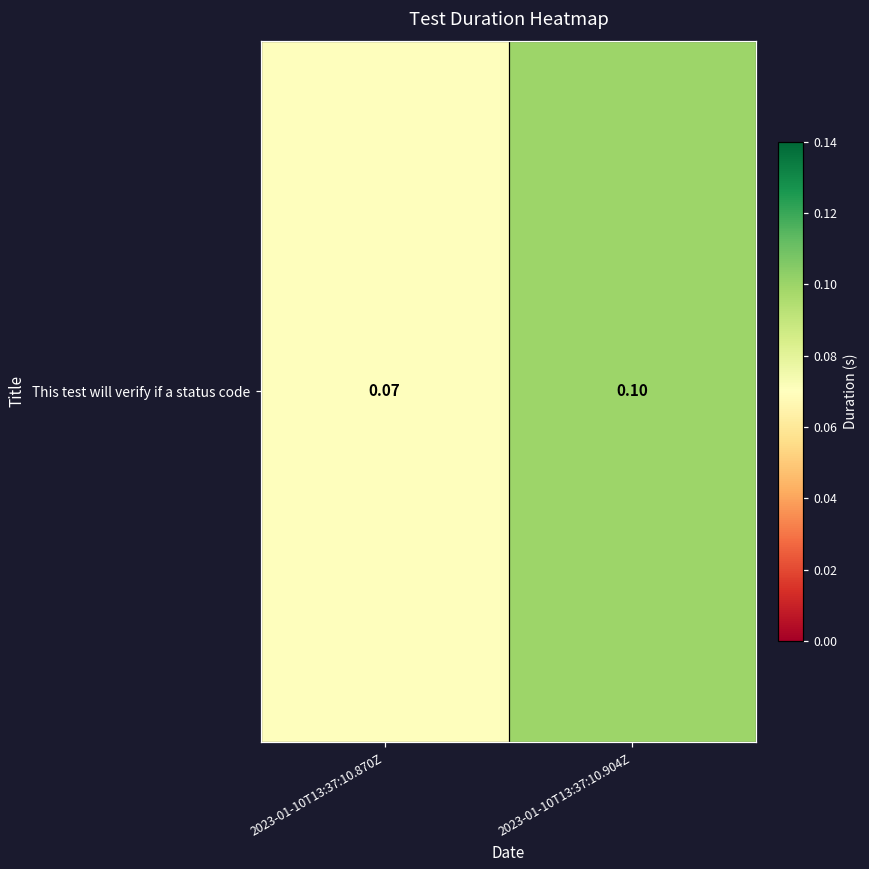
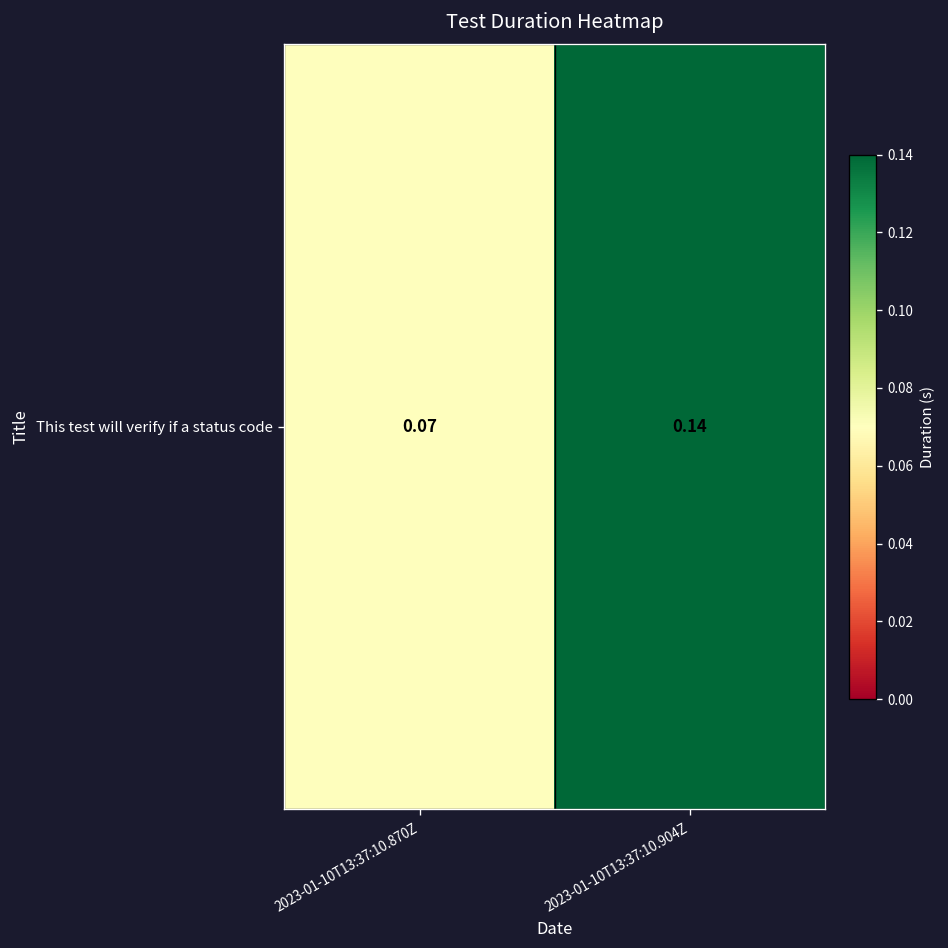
  {
    "This test will verify if a status code": {
      "2023-01-10T13:37:10.870Z": 0.07,
-     "2023-01-10T13:37:10.904Z": 0.10
+     "2023-01-10T13:37:10.904Z": 0.14
    }
  }
